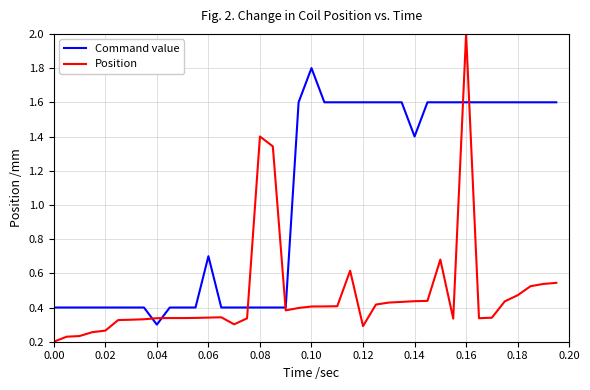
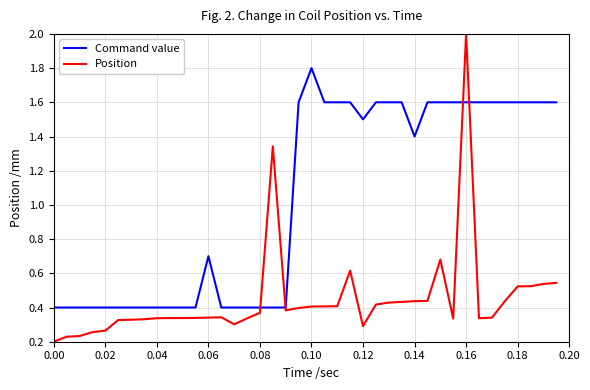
  {
    "Command value": {
      "0.00": 0.4,
      "0.02": 0.4,
-     "0.04": 0.3,
+     "0.04": 0.4,
      "0.06": 0.7,
      "0.08": 0.4,
      "0.10": 1.8,
-     "0.12": 1.6,
+     "0.12": 1.5,
      "0.14": 1.4,
      "0.16": 1.6,
      "0.18": 1.6
    },
    "Position": {
      "0.00": 0.20,
      "0.02": 0.26,
      "0.04": 0.34,
      "0.06": 0.34,
-     "0.08": 1.40,
+     "0.08": 0.37,
      "0.10": 0.41,
      "0.12": 0.29,
      "0.14": 0.44,
      "0.16": 2.00,
-     "0.18": 0.47
+     "0.18": 0.52
    }
  }
